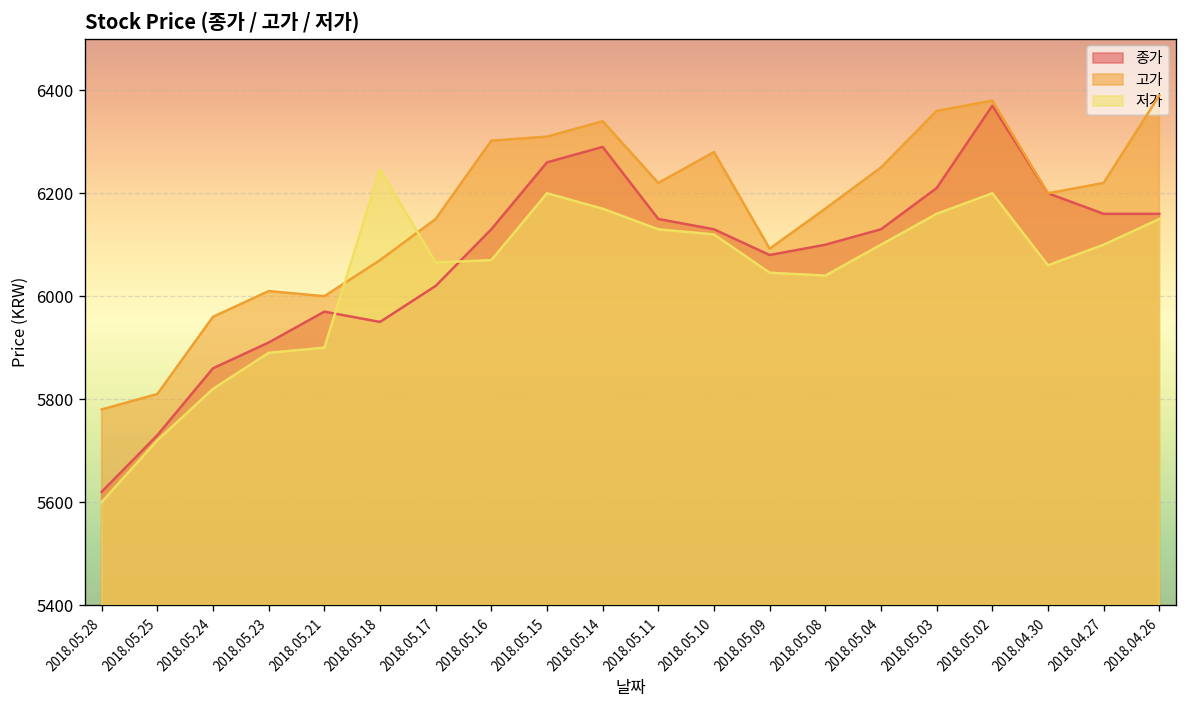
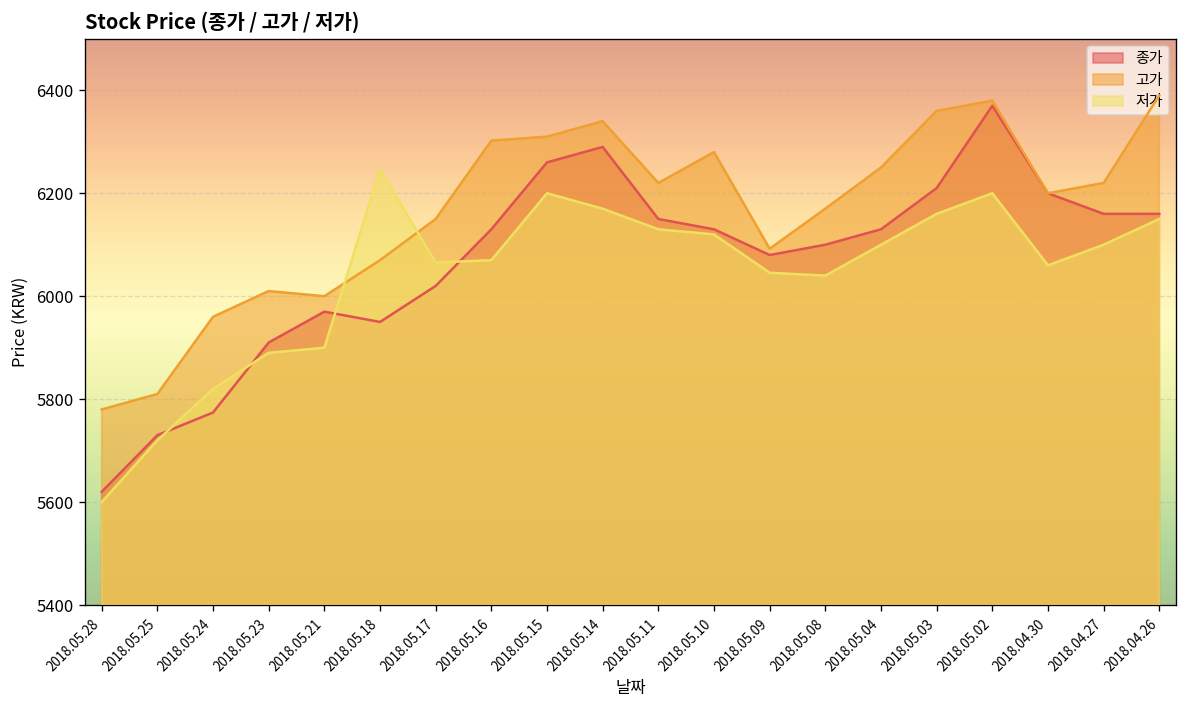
  {
    "종가": {
      "2018.05.28": 5620,
      "2018.05.25": 5730,
-     "2018.05.24": 5860,
+     "2018.05.24": 5770,
      "2018.05.23": 5910,
      "2018.05.21": 5970,
      "2018.05.18": 5950,
      "2018.05.17": 6020,
      "2018.05.16": 6130,
      "2018.05.15": 6260,
      "2018.05.14": 6290,
      "2018.05.11": 6150,
      "2018.05.10": 6130,
      "2018.05.09": 6080,
      "2018.05.08": 6100,
      "2018.05.04": 6130,
      "2018.05.03": 6210,
      "2018.05.02": 6370,
      "2018.04.27": 6160,
      "2018.04.26": 6160
    },
    "고가": {
      "2018.05.28": 5780,
      "2018.05.25": 5810,
      "2018.05.24": 5960,
      "2018.05.23": 6010,
      "2018.05.21": 6000,
      "2018.05.18": 6070,
      "2018.05.17": 6150,
      "2018.05.16": 6300,
      "2018.05.15": 6310,
      "2018.05.14": 6340,
      "2018.05.11": 6220,
      "2018.05.10": 6280,
      "2018.05.09": 6090,
      "2018.05.08": 6170,
      "2018.05.04": 6250,
      "2018.05.03": 6360,
      "2018.05.02": 6380,
      "2018.04.27": 6220
    },
    "저가": {
      "2018.05.28": 5600,
      "2018.05.25": 5720,
      "2018.05.24": 5820,
      "2018.05.23": 5890,
      "2018.05.21": 5900,
      "2018.05.18": 6250,
      "2018.05.17": 6070,
      "2018.05.16": 6070,
      "2018.05.15": 6200,
      "2018.05.14": 6170,
      "2018.05.11": 6130,
      "2018.05.10": 6120,
      "2018.05.09": 6050,
      "2018.05.08": 6040,
      "2018.05.04": 6100,
      "2018.05.03": 6160,
      "2018.05.02": 6200,
      "2018.04.30": 6060,
      "2018.04.27": 6100,
      "2018.04.26": 6150
    }
  }
